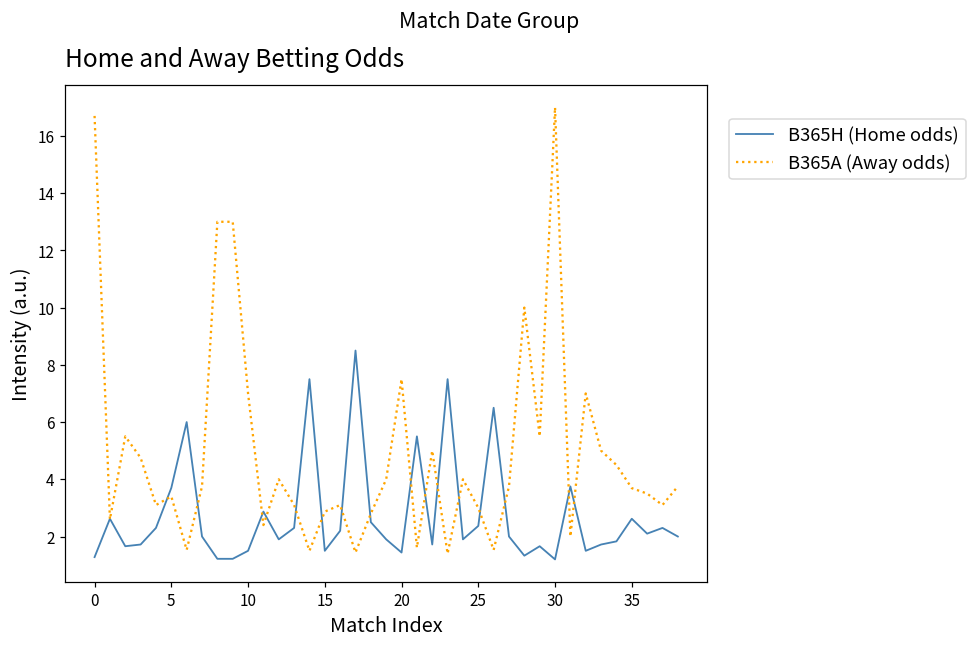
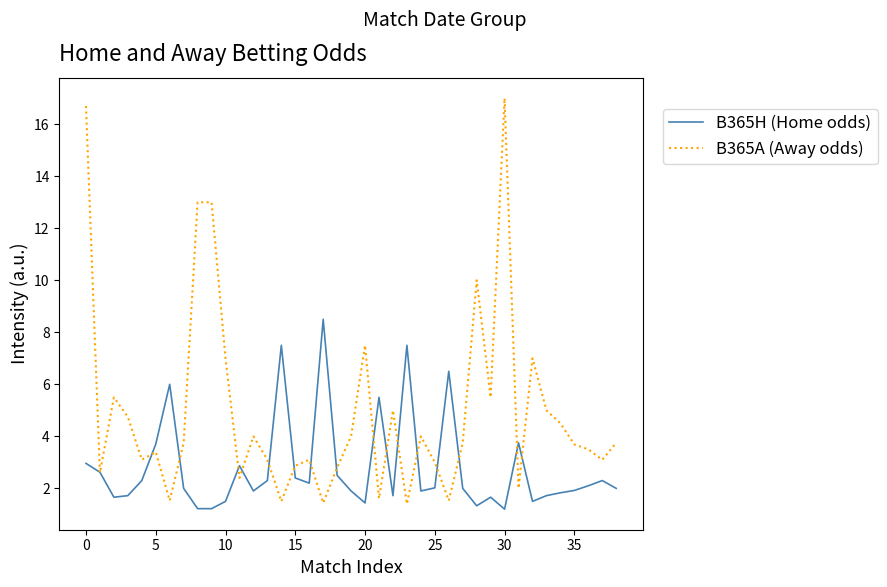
  {
    "B365H (Home odds)": {
-     "0": 1.3,
+     "0": 3.0,
      "5": 3.7,
      "10": 1.5,
-     "15": 1.5,
+     "15": 2.4,
      "20": 1.4,
-     "25": 2.4,
+     "25": 2.0,
      "30": 1.2,
-     "35": 2.6
+     "35": 1.9
    },
    "B365A (Away odds)": {
      "0": 16.7,
      "5": 3.4,
      "10": 7.0,
      "15": 2.9,
      "20": 7.5,
      "25": 3.0,
      "30": 17.0,
      "35": 3.7
    }
  }
